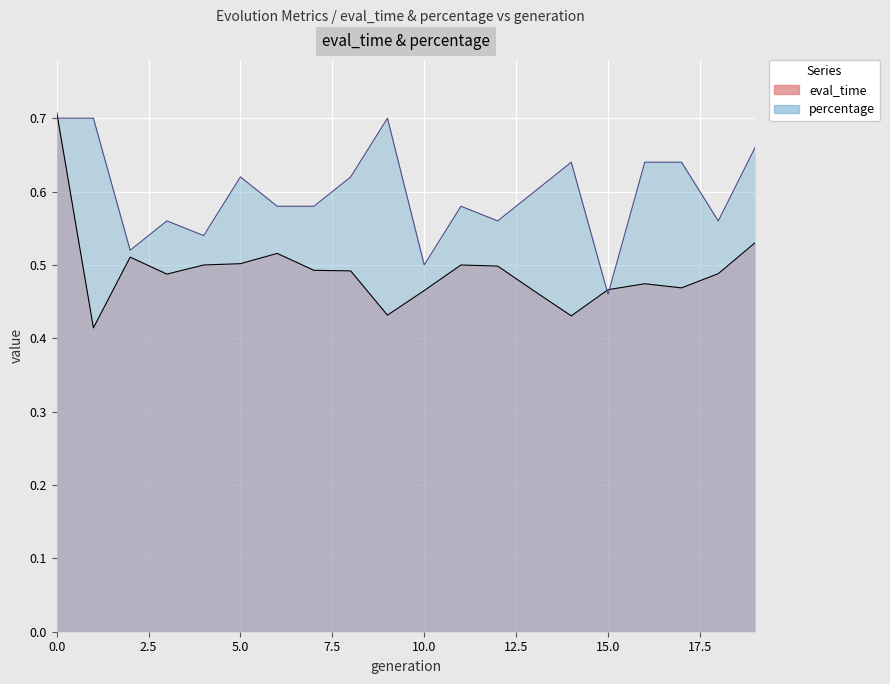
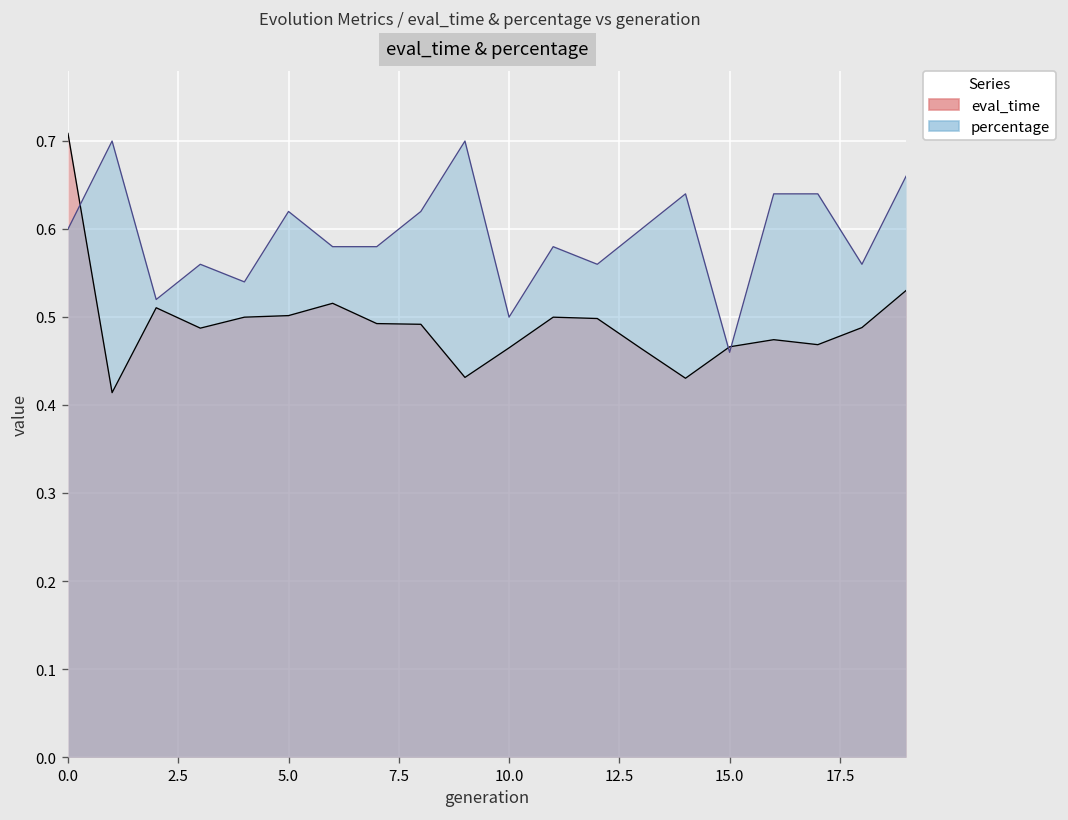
  {
    "eval_time": {
      "0.0": 0.71,
      "5.0": 0.5,
      "10.0": 0.47,
      "15.0": 0.47
    },
    "percentage": {
-     "0.0": 0.7,
+     "0.0": 0.6,
      "5.0": 0.62,
      "10.0": 0.5,
      "15.0": 0.46
    }
  }
